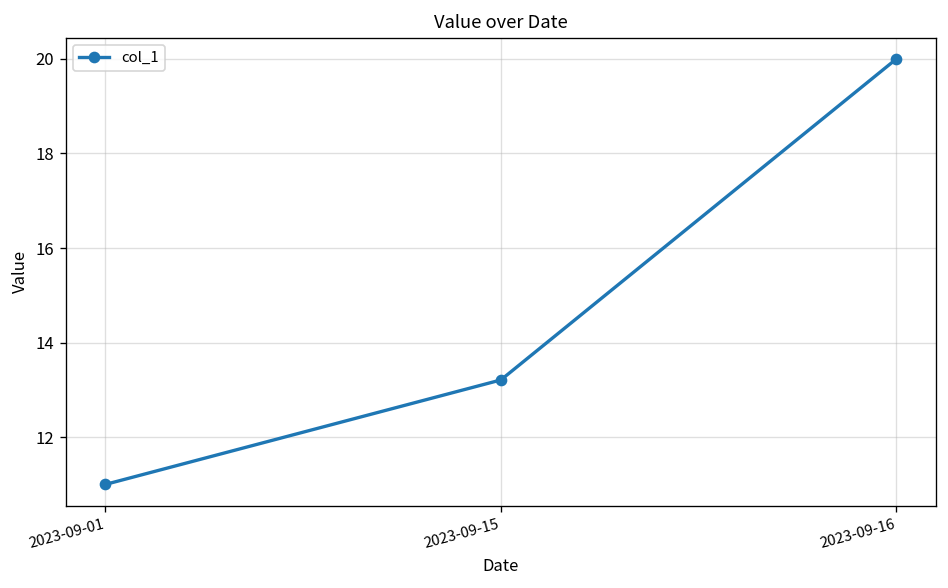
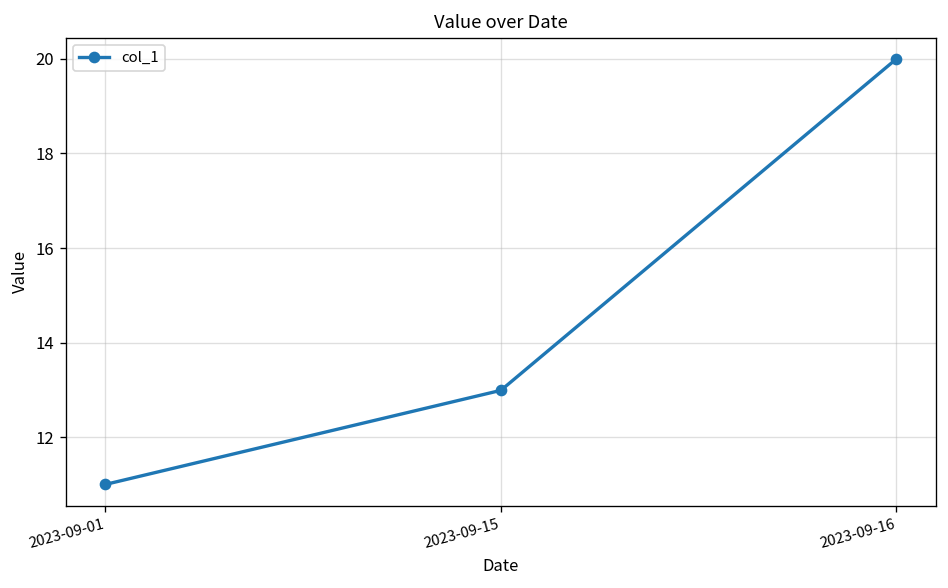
  {
    "2023-09-01": 11.0,
-   "2023-09-15": 13.2,
+   "2023-09-15": 13.0,
    "2023-09-16": 20.0
  }
